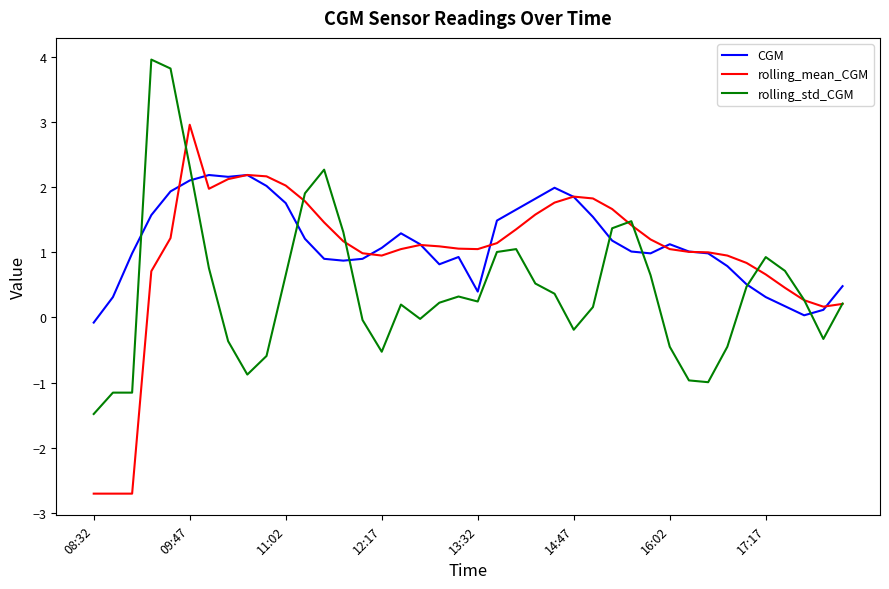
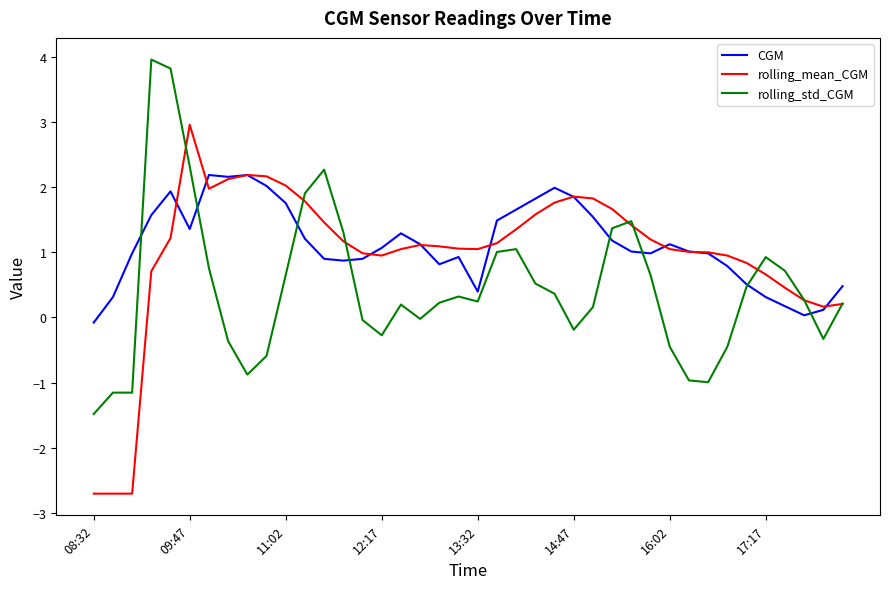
  {
    "CGM": {
      "08:32": -0.1,
-     "09:47": 2.1,
+     "09:47": 1.4,
      "11:02": 1.8,
      "12:17": 1.1,
      "13:32": 0.4,
      "16:02": 1.1,
      "17:17": 0.3
    },
    "rolling_mean_CGM": {
      "08:32": -2.7,
      "09:47": 3.0,
      "11:02": 2.0,
      "12:17": 0.9,
      "13:32": 1.0,
      "16:02": 1.0,
      "17:17": 0.7
    },
    "rolling_std_CGM": {
      "08:32": -1.5,
      "09:47": 2.3,
      "11:02": 0.7,
-     "12:17": -0.5,
+     "12:17": -0.3,
      "13:32": 0.2,
      "14:47": -0.2,
      "16:02": -0.4,
      "17:17": 0.9
    }
  }
